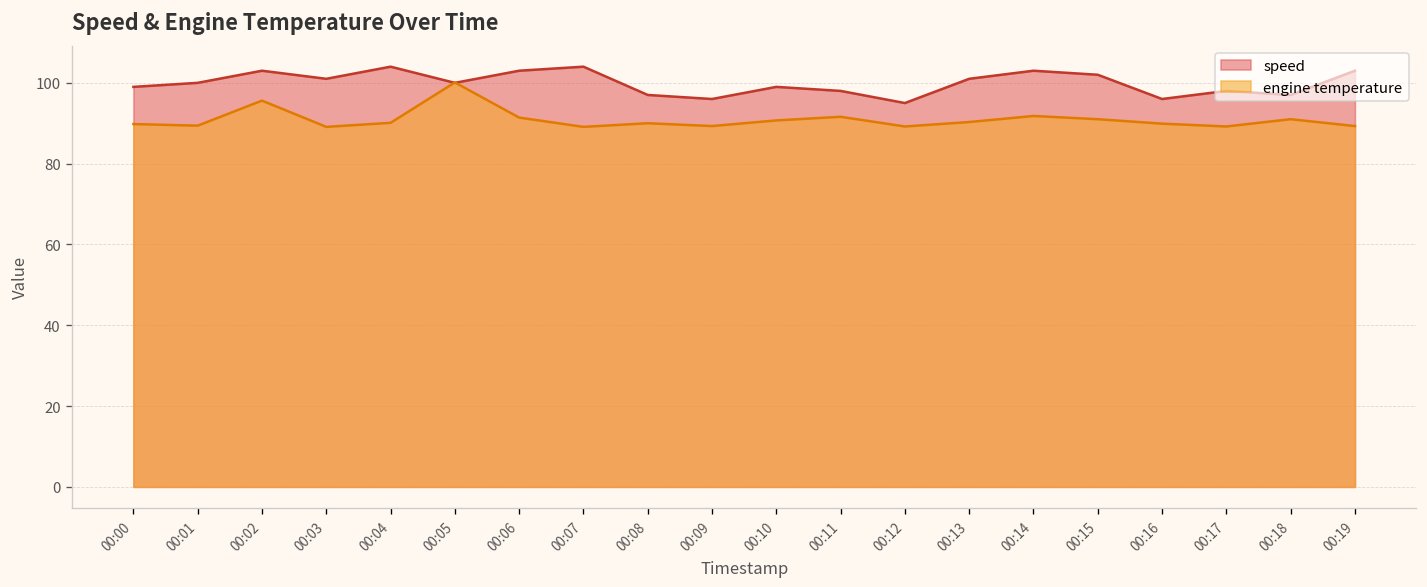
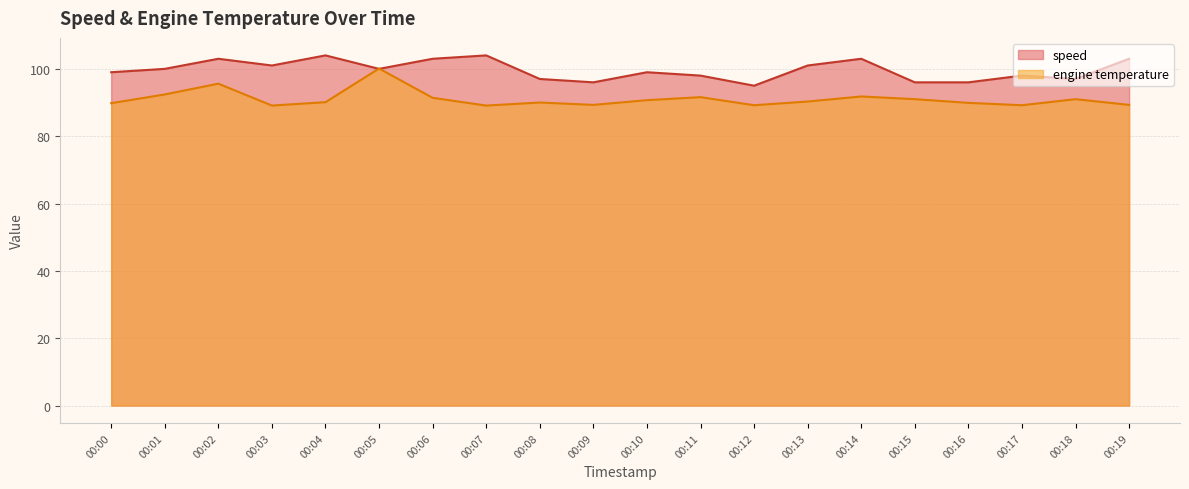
  {
    "speed": {
      "00:00": 99,
      "00:01": 100,
      "00:02": 103,
      "00:03": 101,
      "00:04": 104,
      "00:06": 103,
      "00:07": 104,
      "00:08": 97,
      "00:09": 96,
      "00:10": 99,
      "00:11": 98,
      "00:12": 95,
      "00:13": 101,
      "00:14": 103,
-     "00:15": 102,
+     "00:15": 96,
      "00:16": 96
    },
    "engine temperature": {
      "00:00": 90,
-     "00:01": 89,
+     "00:01": 92,
      "00:02": 96,
      "00:03": 89,
      "00:04": 90,
      "00:06": 91,
      "00:07": 89,
      "00:08": 90,
      "00:09": 89,
      "00:10": 91,
      "00:11": 92,
      "00:12": 89,
      "00:13": 90,
      "00:14": 92,
      "00:15": 91,
      "00:16": 90,
      "00:17": 89,
      "00:18": 91,
      "00:19": 89
    }
  }
